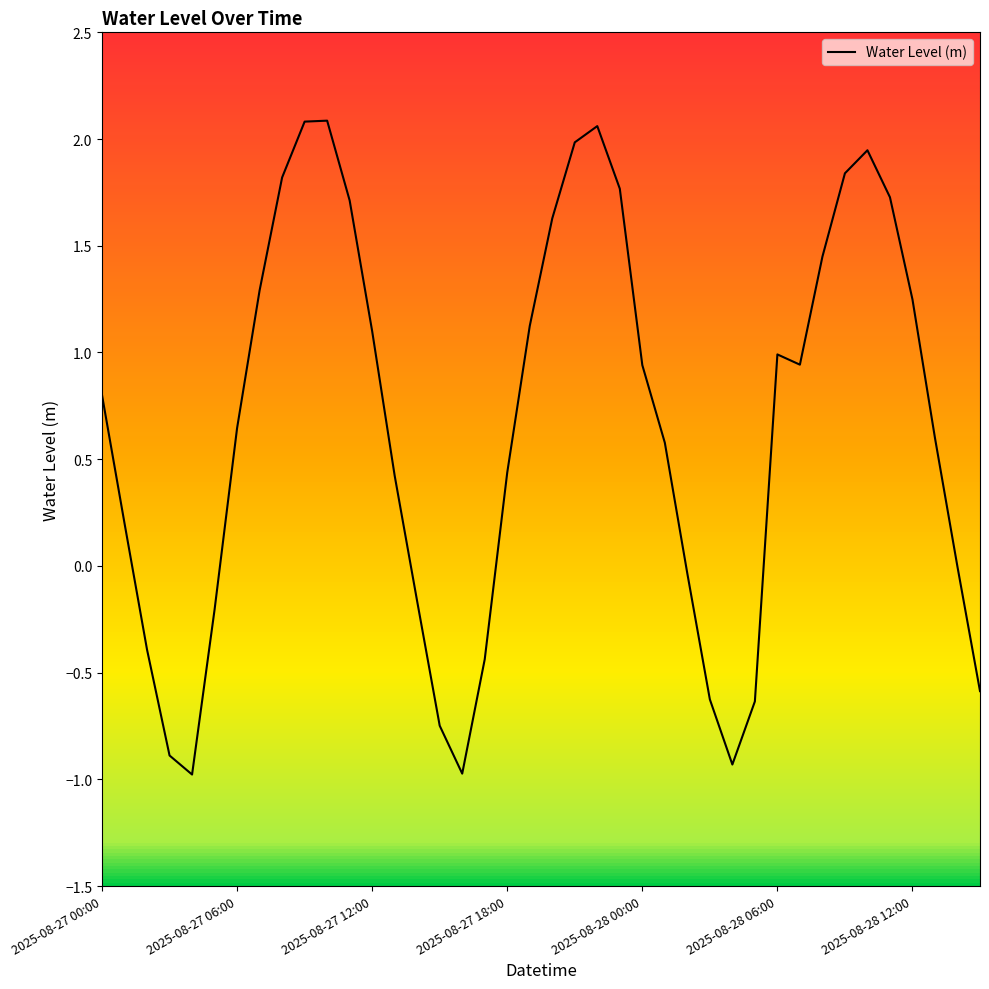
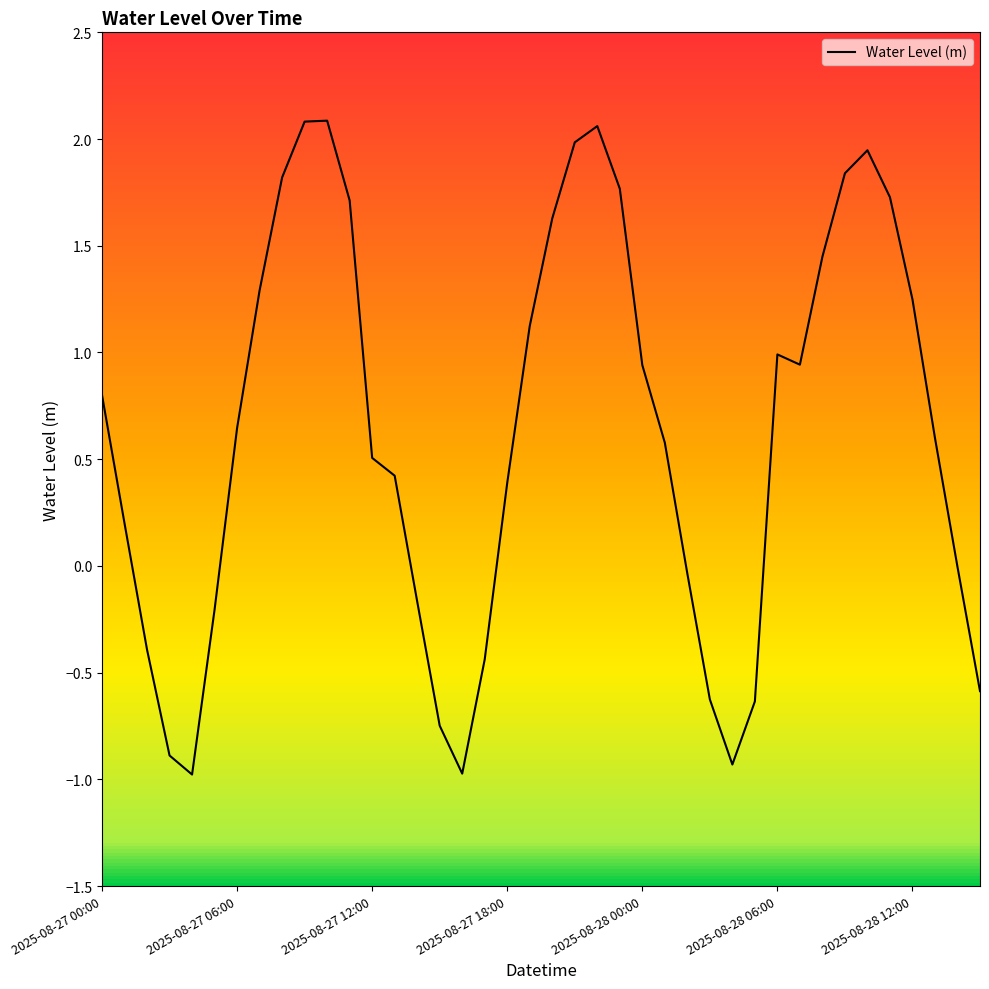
  {
    "2025-08-27 00:00": 0.80,
    "2025-08-27 06:00": 0.65,
-   "2025-08-27 12:00": 1.10,
-   "2025-08-27 18:00": 0.44,
+   "2025-08-27 12:00": 0.51,
+   "2025-08-27 18:00": 0.39,
    "2025-08-28 00:00": 0.94,
    "2025-08-28 06:00": 0.99,
    "2025-08-28 12:00": 1.25
  }
